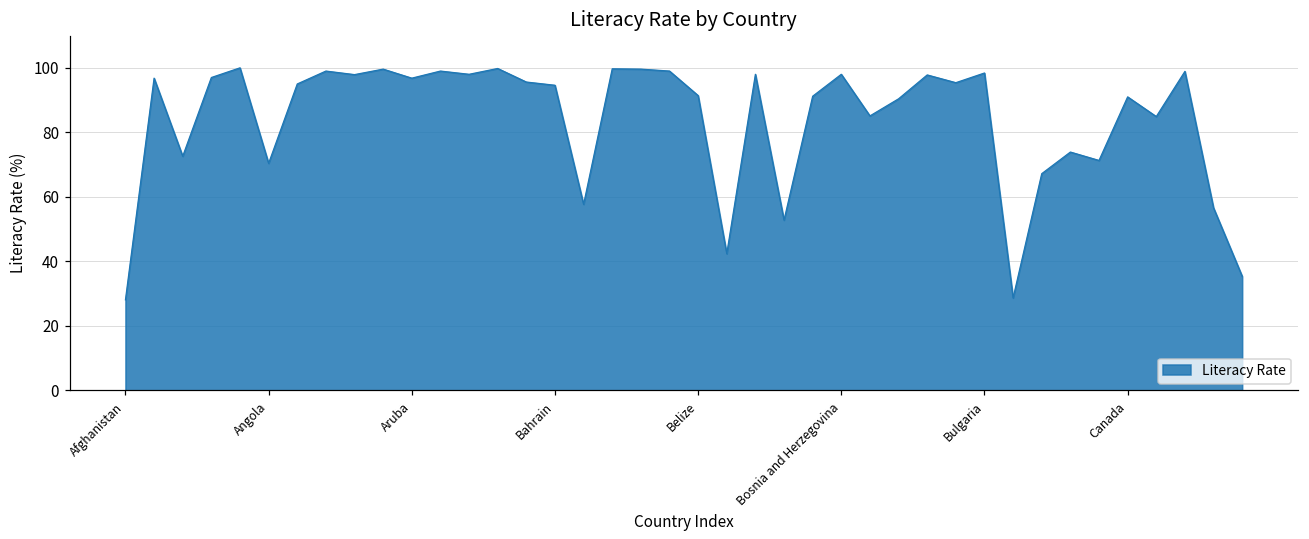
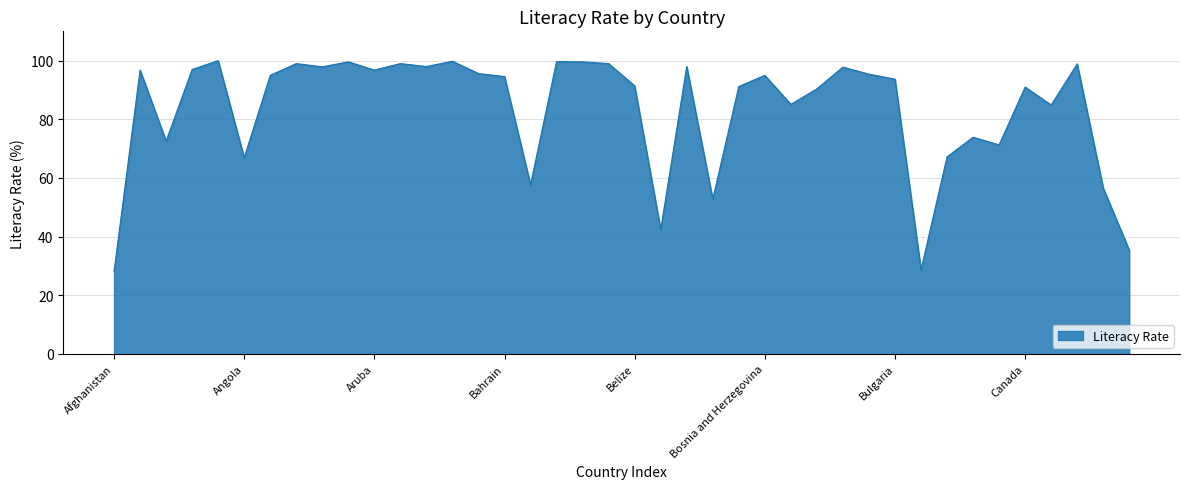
  {
    "Afghanistan": 28,
-   "Angola": 70,
+   "Angola": 67,
    "Aruba": 97,
    "Bahrain": 95,
    "Belize": 91,
-   "Bosnia and Herzegovina": 98,
-   "Bulgaria": 98,
+   "Bosnia and Herzegovina": 95,
+   "Bulgaria": 94,
    "Canada": 91
  }
